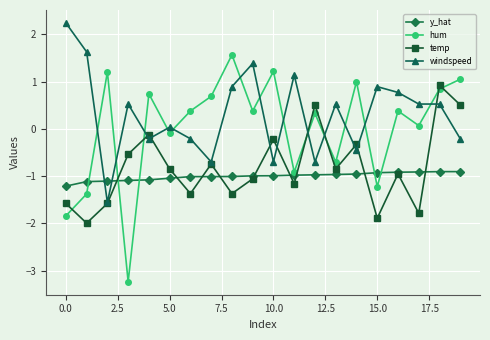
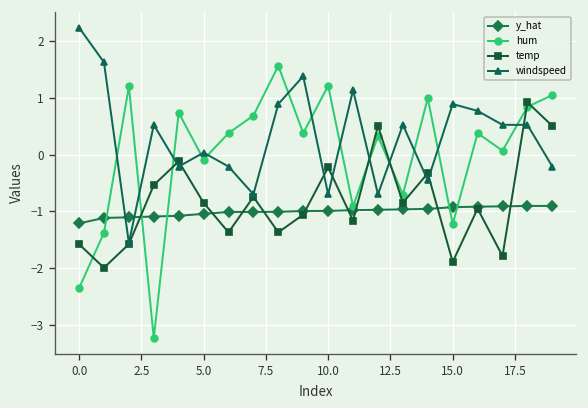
  {
    "hum": {
-     "0.0": -1.8,
+     "0.0": -2.4,
      "5.0": -0.1,
      "10.0": 1.2,
      "15.0": -1.2
    }
  }
